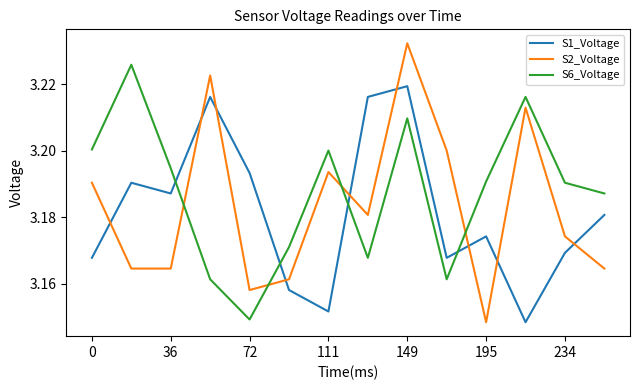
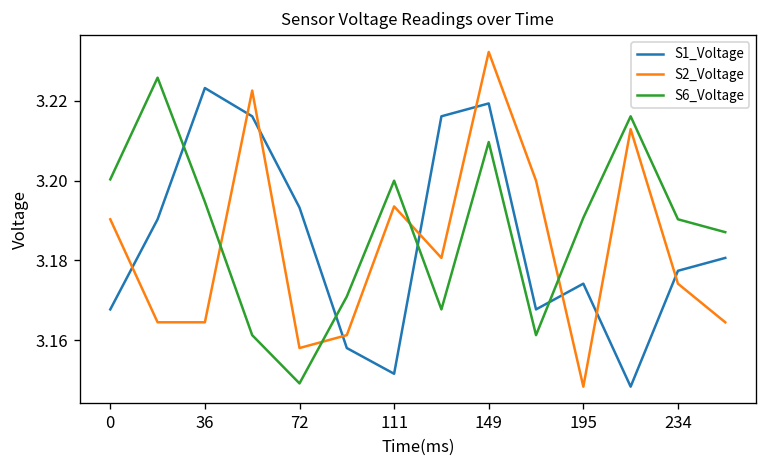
  {
    "S1_Voltage": {
      "0": 3.168,
-     "36": 3.187,
+     "36": 3.223,
      "72": 3.193,
      "111": 3.152,
      "149": 3.219,
      "195": 3.174,
-     "234": 3.169
+     "234": 3.177
    },
    "S2_Voltage": {
      "0": 3.190,
      "36": 3.165,
      "72": 3.158,
      "111": 3.194,
      "149": 3.232,
      "195": 3.148,
      "234": 3.174
    },
    "S6_Voltage": {
      "0": 3.200,
      "36": 3.195,
      "72": 3.149,
      "111": 3.200,
      "149": 3.210,
      "195": 3.191,
      "234": 3.190
    }
  }
